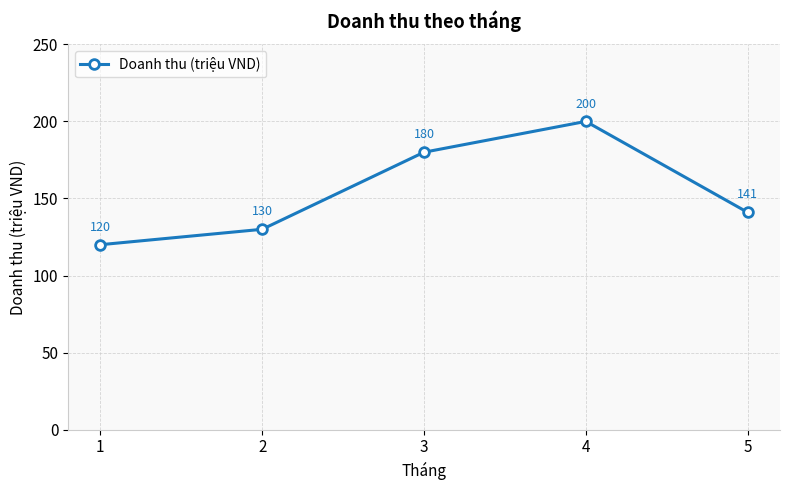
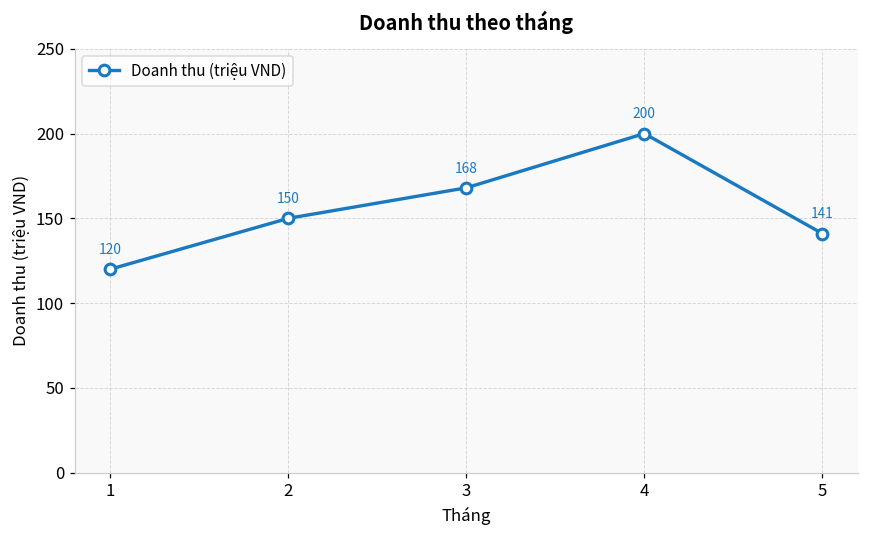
  {
    "1": 120,
-   "2": 130,
-   "3": 180,
+   "2": 150,
+   "3": 168,
    "4": 200,
    "5": 141
  }
